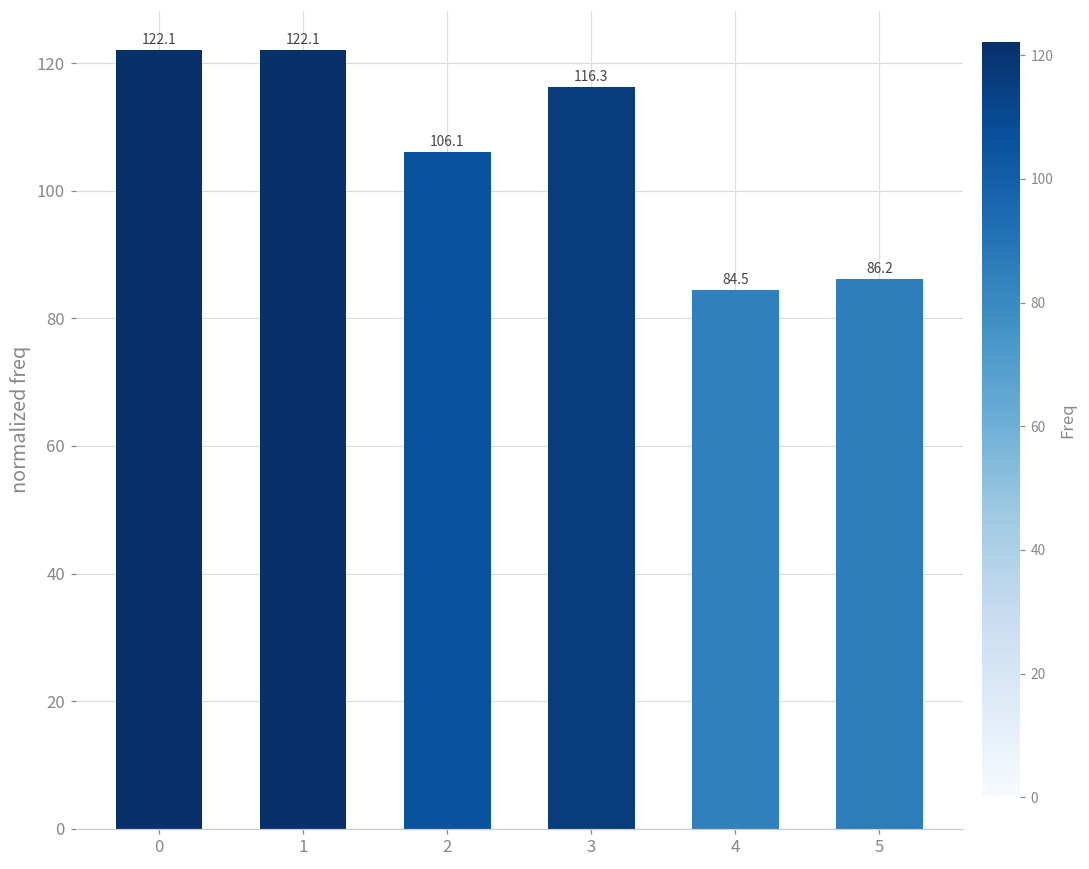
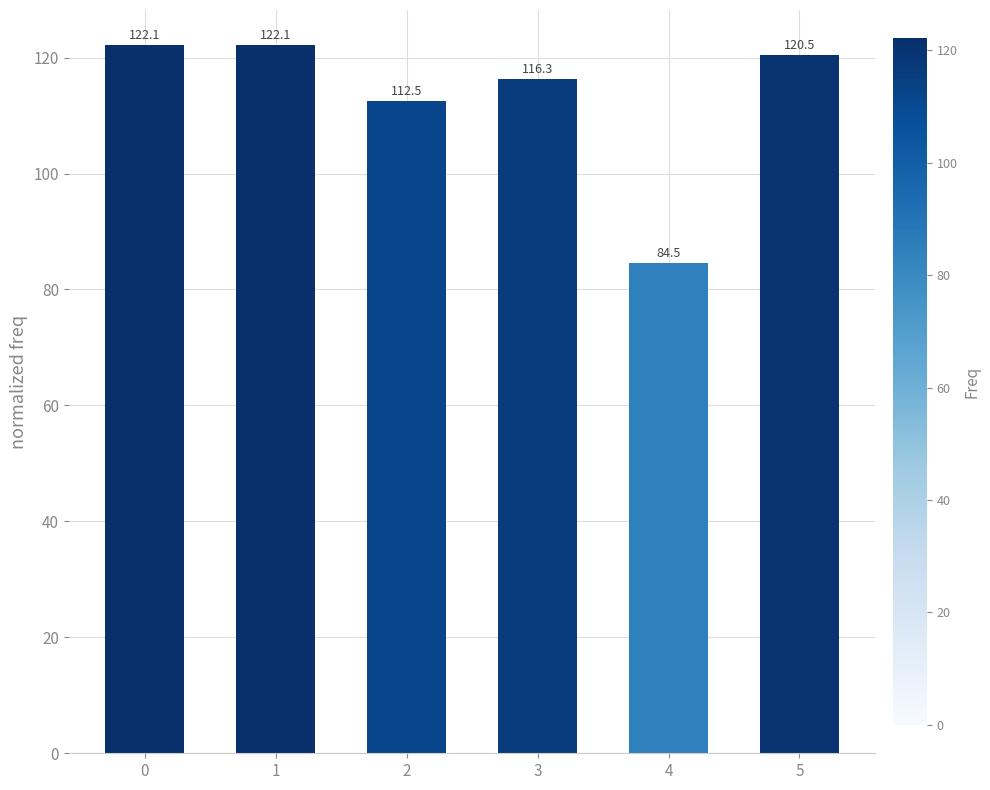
  {
    "0": 122.1,
    "1": 122.1,
-   "2": 106.1,
+   "2": 112.5,
    "3": 116.3,
    "4": 84.5,
-   "5": 86.2
+   "5": 120.5
  }
